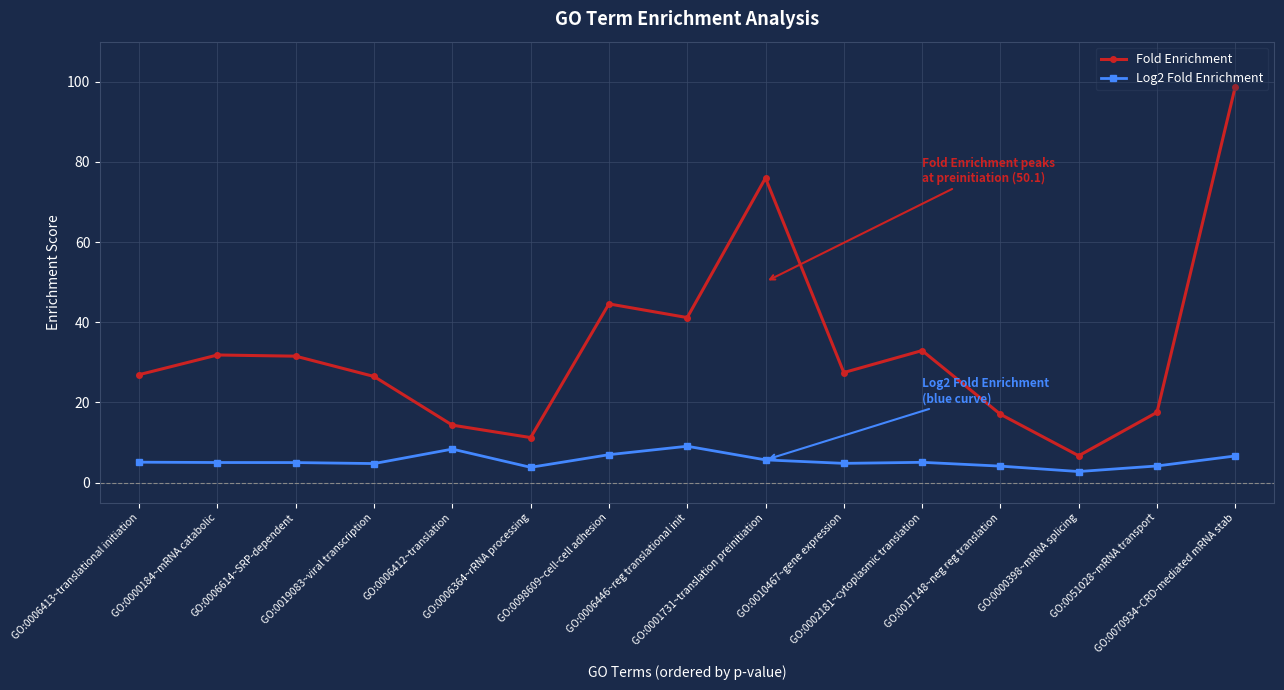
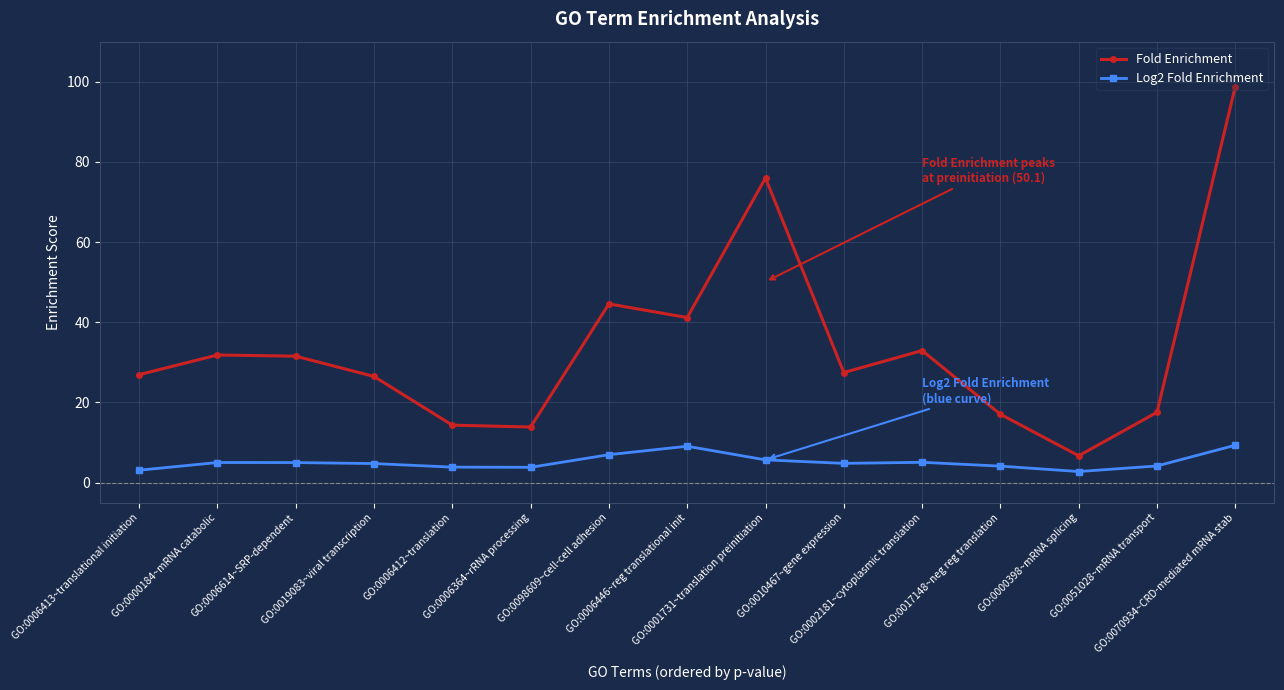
  {
    "Fold Enrichment": {
      "GO:0006413~translational initiation": 27,
      "GO:0000184~mRNA catabolic": 32,
      "GO:0006614~SRP-dependent": 32,
      "GO:0019083~viral transcription": 26,
      "GO:0006412~translation": 14,
-     "GO:0006364~rRNA processing": 11,
+     "GO:0006364~rRNA processing": 14,
      "GO:0098609~cell-cell adhesion": 45,
      "GO:0006446~reg translational init": 41,
      "GO:0010467~gene expression": 27,
      "GO:0002181~cytoplasmic translation": 33,
      "GO:0017148~neg reg translation": 17,
      "GO:0000398~mRNA splicing": 7,
      "GO:0051028~mRNA transport": 18
    },
    "Log2 Fold Enrichment": {
-     "GO:0006413~translational initiation": 5,
+     "GO:0006413~translational initiation": 3,
      "GO:0000184~mRNA catabolic": 5,
      "GO:0006614~SRP-dependent": 5,
      "GO:0019083~viral transcription": 5,
-     "GO:0006412~translation": 8,
+     "GO:0006412~translation": 4,
      "GO:0006364~rRNA processing": 4,
      "GO:0098609~cell-cell adhesion": 7,
      "GO:0006446~reg translational init": 9,
      "GO:0001731~translation preinitiation": 6,
      "GO:0010467~gene expression": 5,
      "GO:0002181~cytoplasmic translation": 5,
      "GO:0017148~neg reg translation": 4,
      "GO:0000398~mRNA splicing": 3,
      "GO:0051028~mRNA transport": 4,
-     "GO:0070934~CRD-mediated mRNA stab": 7
+     "GO:0070934~CRD-mediated mRNA stab": 9
    }
  }
